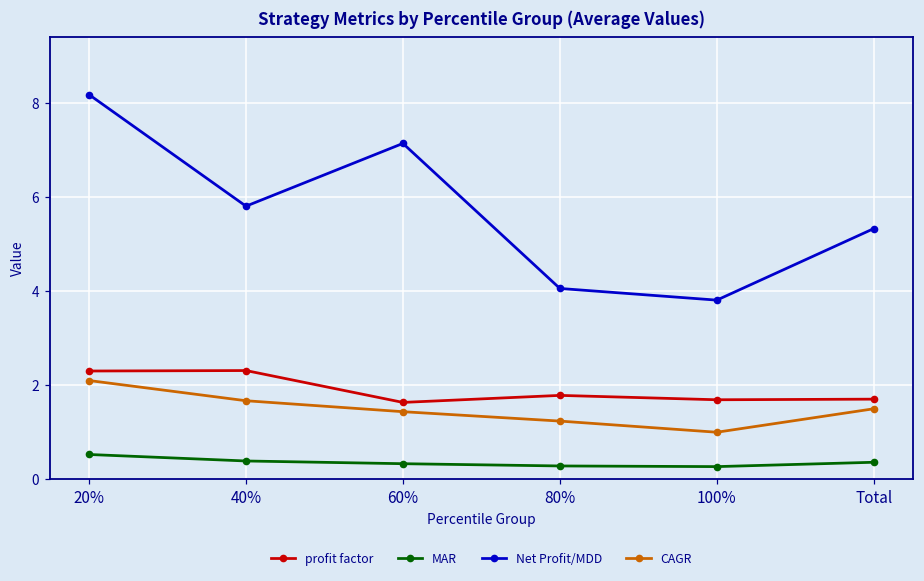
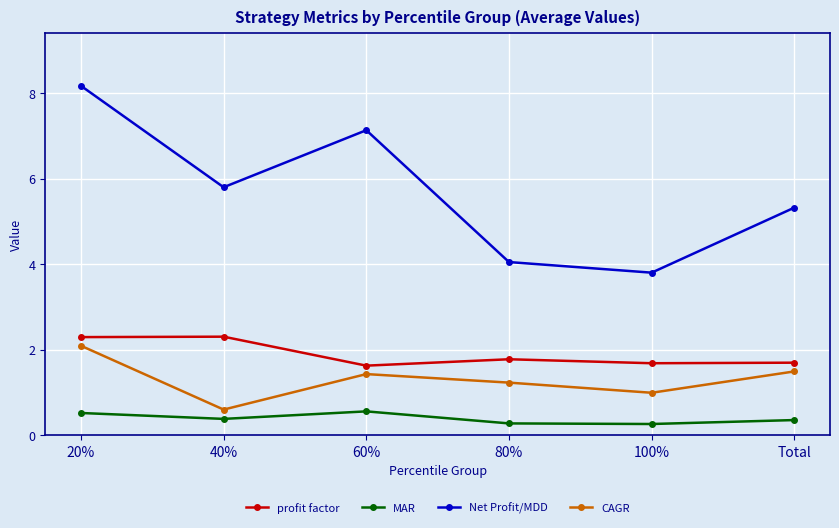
  {
    "profit factor": {
      "20%": 2.3,
      "40%": 2.3,
      "60%": 1.6,
      "80%": 1.8,
      "100%": 1.7,
      "Total": 1.7
    },
    "MAR": {
      "20%": 0.5,
      "40%": 0.4,
-     "60%": 0.3,
+     "60%": 0.6,
      "80%": 0.3,
      "100%": 0.3,
      "Total": 0.4
    },
    "Net Profit/MDD": {
      "20%": 8.2,
      "40%": 5.8,
      "60%": 7.1,
      "80%": 4.0,
      "100%": 3.8,
      "Total": 5.3
    },
    "CAGR": {
      "20%": 2.1,
-     "40%": 1.7,
+     "40%": 0.6,
      "60%": 1.4,
      "80%": 1.2,
      "100%": 1.0,
      "Total": 1.5
    }
  }
